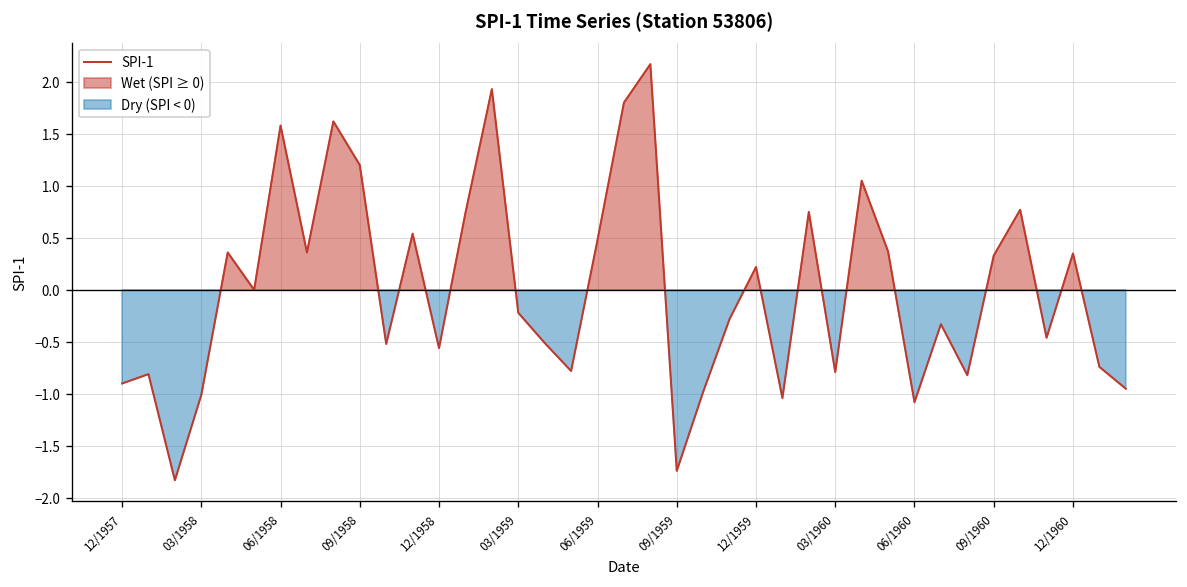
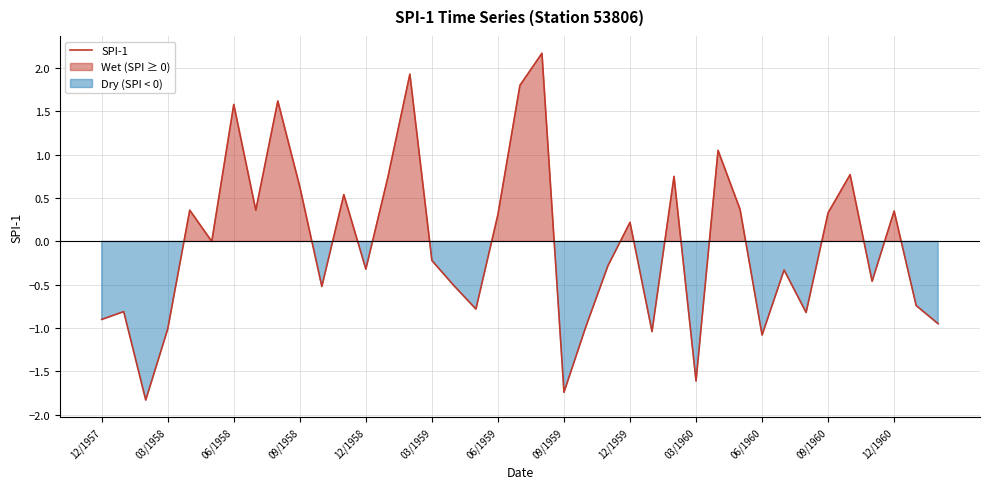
  {
    "12/1957": -0.9,
    "03/1958": -1.0,
    "06/1958": 1.6,
-   "09/1958": 1.2,
-   "12/1958": -0.6,
+   "09/1958": 0.6,
+   "12/1958": -0.3,
    "03/1959": -0.2,
-   "06/1959": 0.5,
+   "06/1959": 0.3,
    "09/1959": -1.7,
    "12/1959": 0.2,
-   "03/1960": -0.8,
+   "03/1960": -1.6,
    "06/1960": -1.1,
    "09/1960": 0.3,
    "12/1960": 0.4
  }
